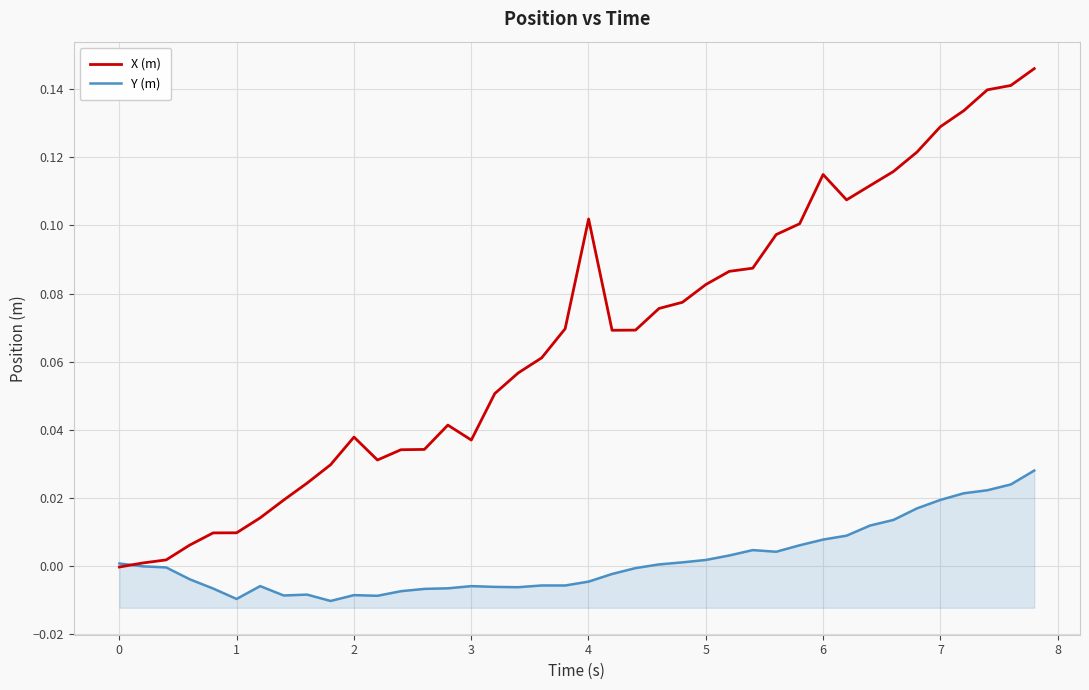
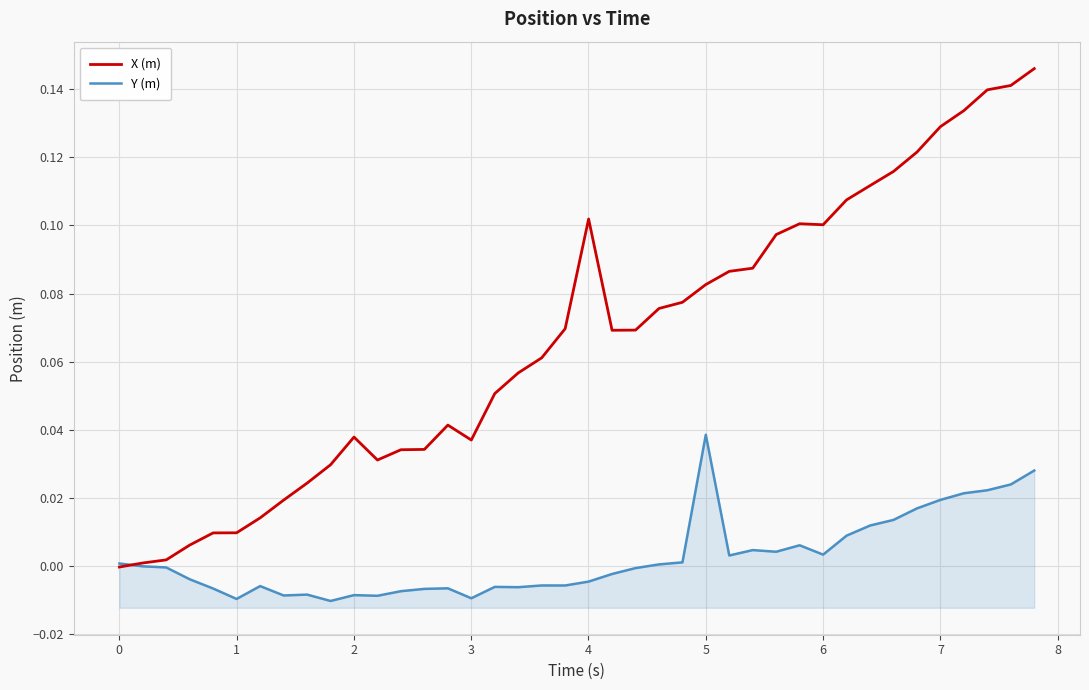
  {
    "X (m)": {
      "0": 0.000,
      "1": 0.010,
      "2": 0.038,
      "3": 0.037,
      "4": 0.102,
      "5": 0.083,
-     "6": 0.115,
+     "6": 0.100,
      "7": 0.129
    },
    "Y (m)": {
      "0": 0.001,
      "1": -0.010,
      "2": -0.009,
-     "3": -0.006,
+     "3": -0.010,
      "4": -0.005,
-     "5": 0.002,
-     "6": 0.008,
+     "5": 0.038,
+     "6": 0.003,
      "7": 0.019
    }
  }
